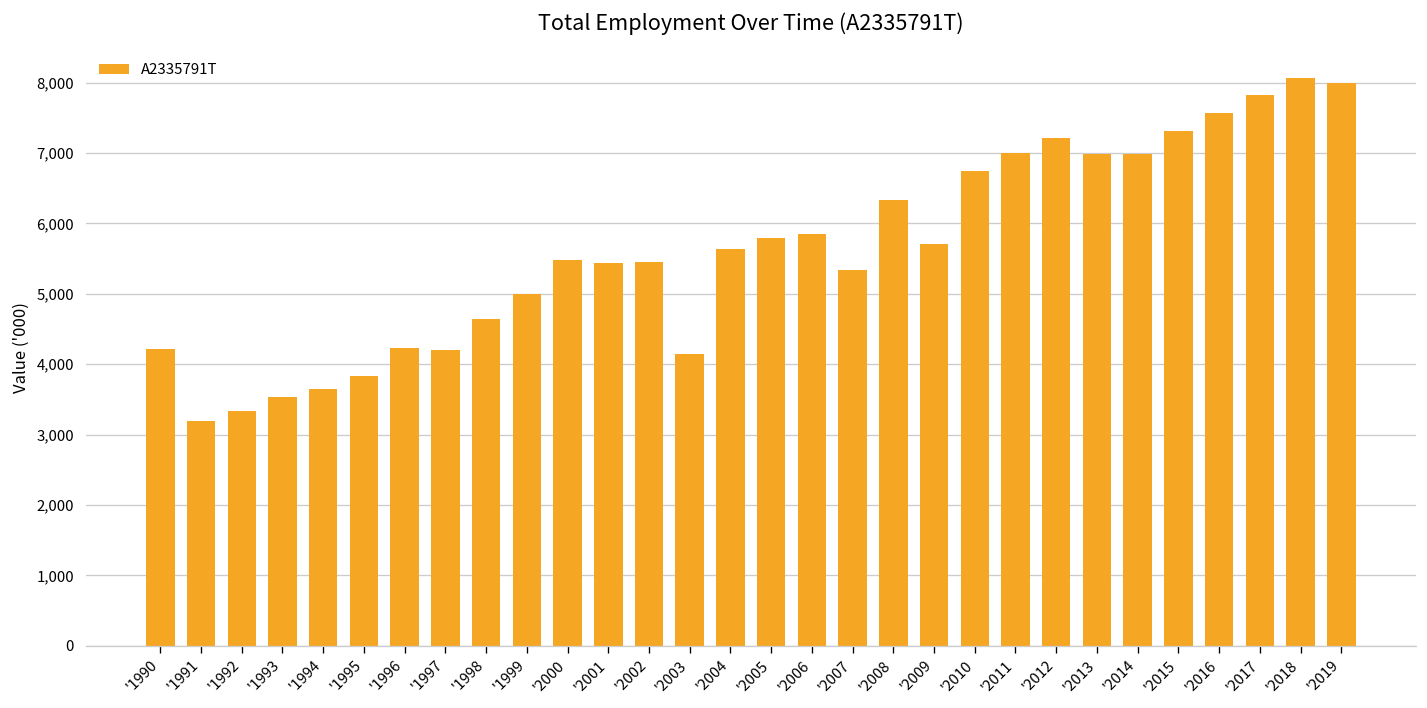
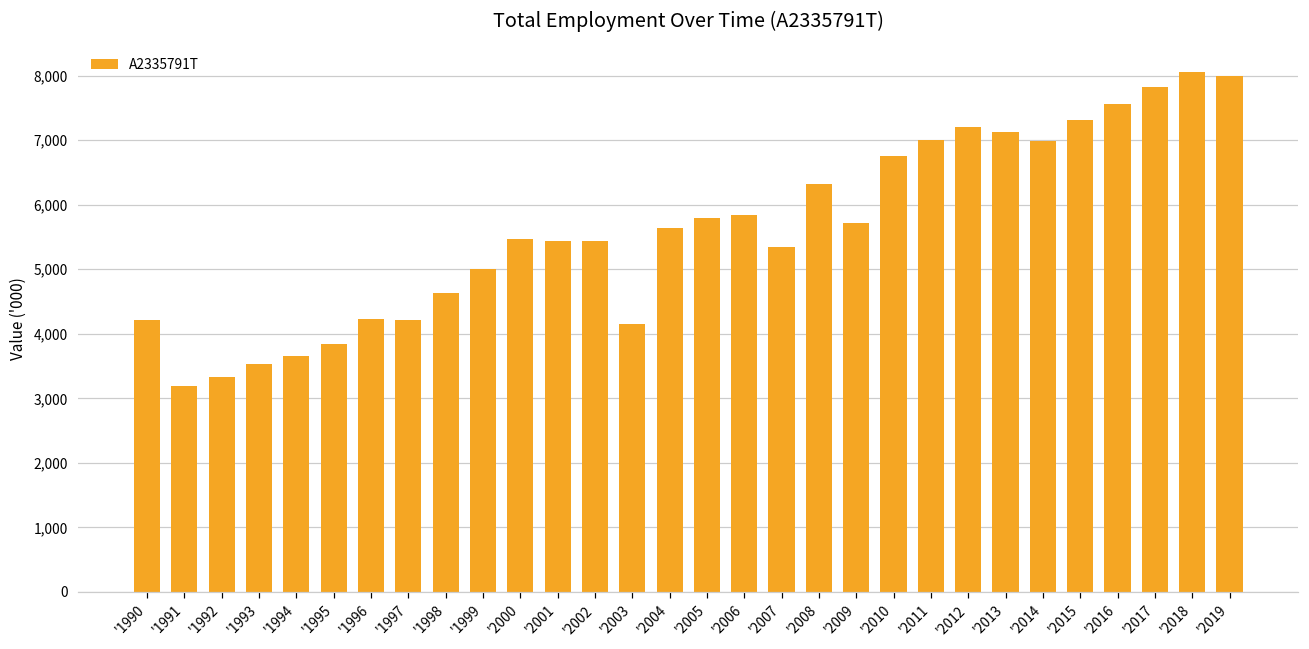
  {
    "'1990": "4,200",
    "'1991": "3,200",
    "'1992": "3,300",
    "'1993": "3,500",
    "'1994": "3,700",
    "'1995": "3,800",
    "'1996": "4,200",
    "'1997": "4,200",
    "'1998": "4,600",
    "'1999": "5,000",
    "'2000": "5,500",
    "'2001": "5,400",
    "'2002": "5,400",
    "'2003": "4,200",
    "'2004": "5,600",
    "'2005": "5,800",
    "'2006": "5,800",
    "'2007": "5,300",
    "'2008": "6,300",
    "'2009": "5,700",
    "'2010": "6,800",
    "'2011": "7,000",
    "'2012": "7,200",
-   "'2013": "7,000",
+   "'2013": "7,100",
    "'2014": "7,000",
    "'2015": "7,300",
    "'2016": "7,600",
    "'2017": "7,800",
    "'2018": "8,100",
    "'2019": "8,000"
  }
